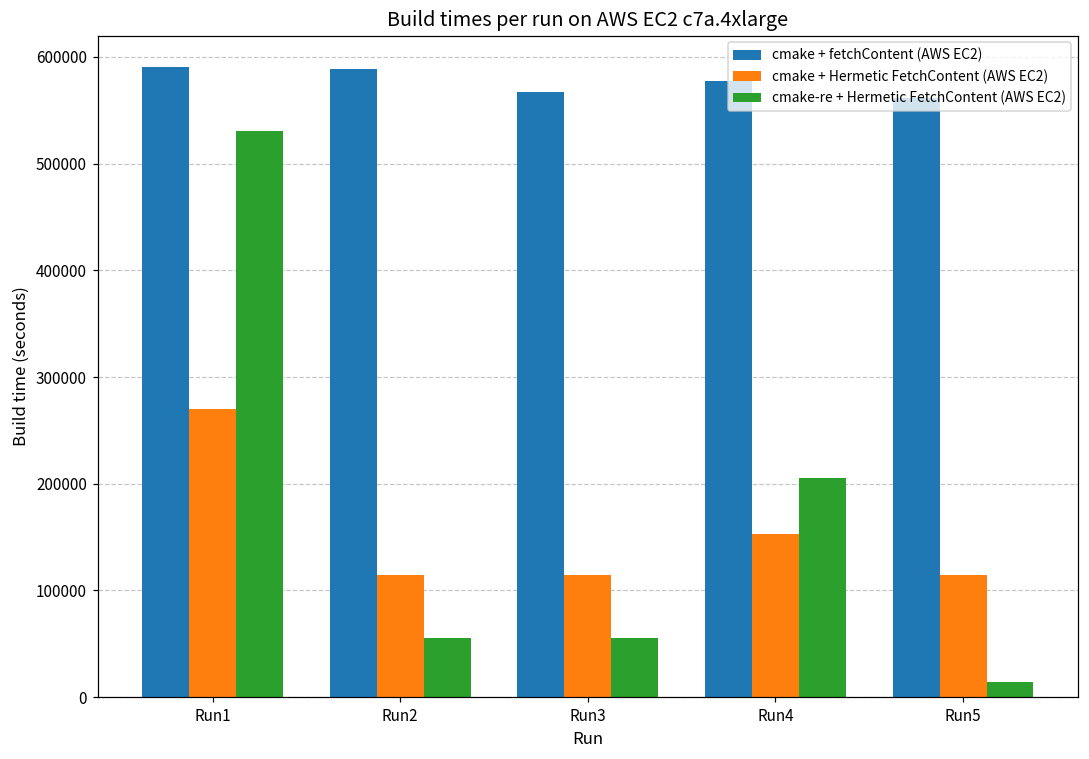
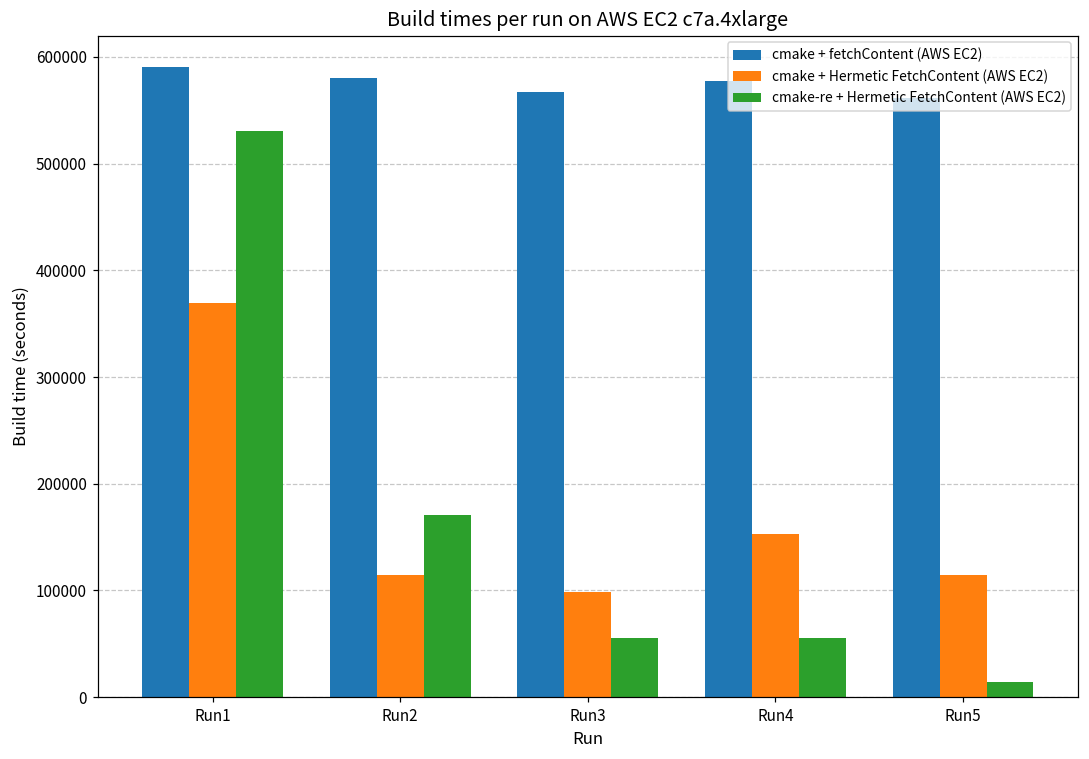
  {
    "cmake + fetchContent (AWS EC2)": {
      "Run1": 590000,
-     "Run2": 590000,
+     "Run2": 580000,
      "Run3": 570000,
      "Run4": 580000
    },
    "cmake + Hermetic FetchContent (AWS EC2)": {
-     "Run1": 270000,
+     "Run1": 370000,
      "Run2": 110000,
-     "Run3": 110000,
+     "Run3": 100000,
      "Run4": 150000,
      "Run5": 110000
    },
    "cmake-re + Hermetic FetchContent (AWS EC2)": {
      "Run1": 530000,
-     "Run2": 60000,
+     "Run2": 170000,
      "Run3": 60000,
-     "Run4": 210000,
+     "Run4": 60000,
      "Run5": 10000
    }
  }
